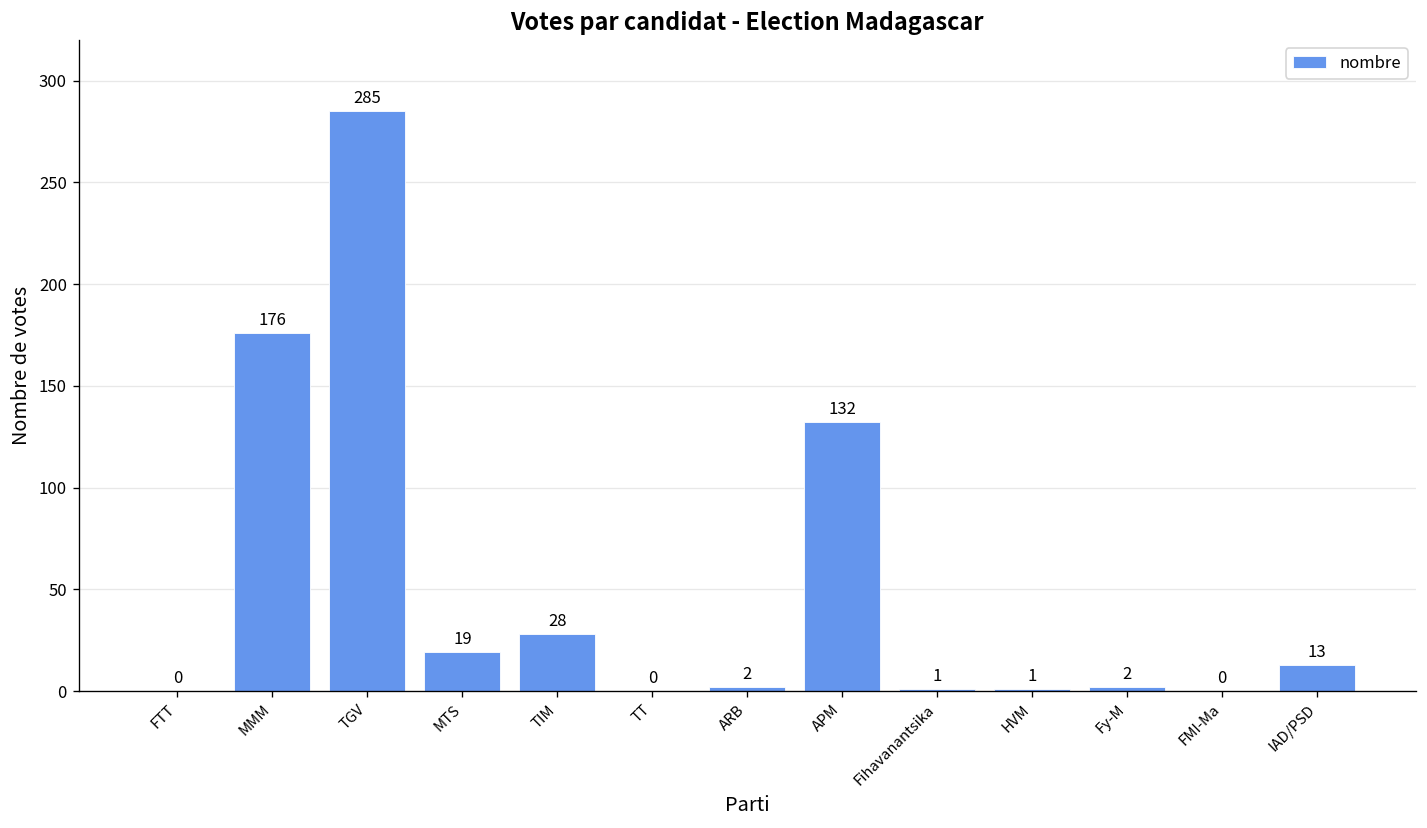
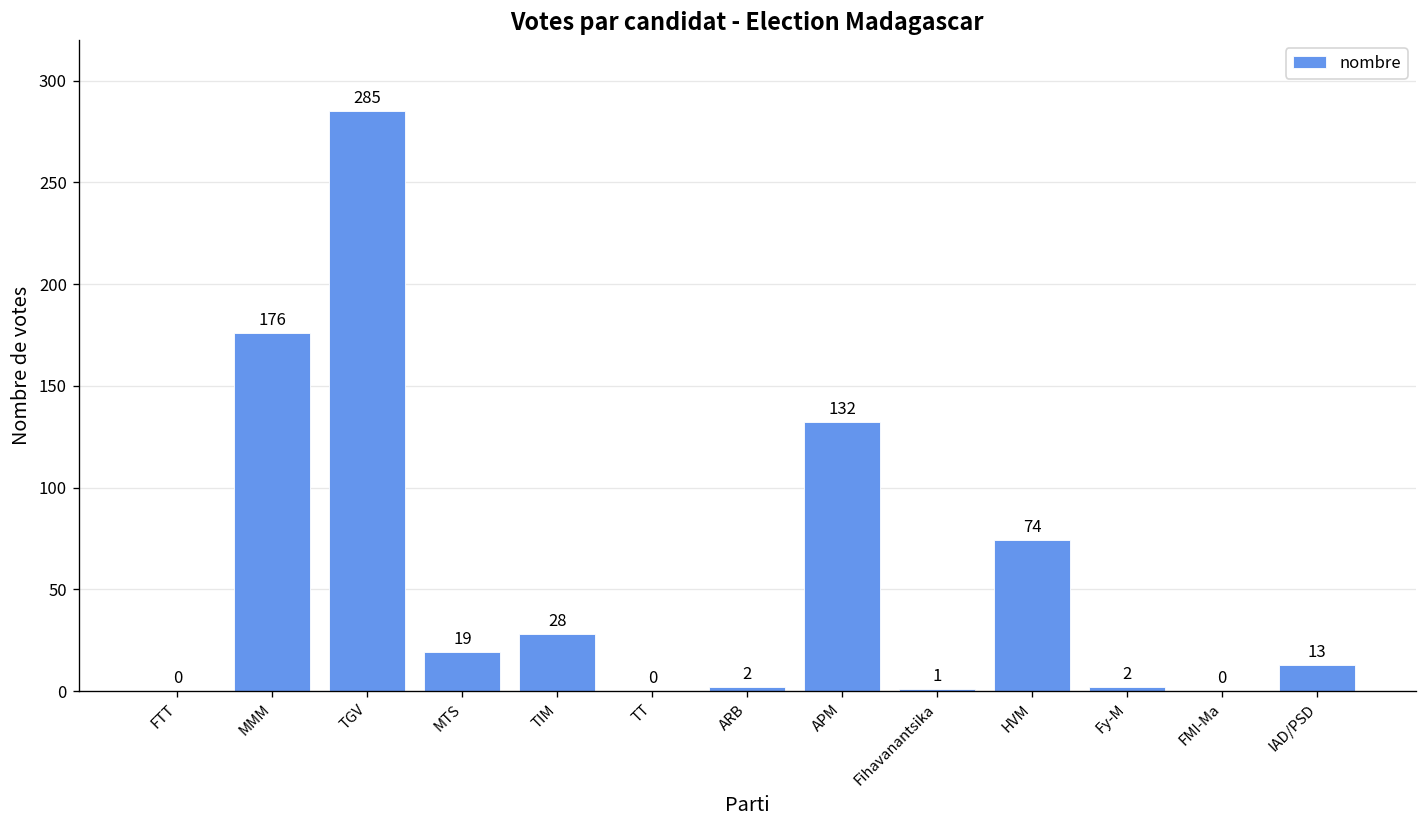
  {
    "FTT": 0,
    "MMM": 176,
    "TGV": 285,
    "MTS": 19,
    "TIM": 28,
    "TT": 0,
    "ARB": 2,
    "APM": 132,
    "Fihavanantsika": 1,
-   "HVM": 1,
+   "HVM": 74,
    "Fy-M": 2,
    "FMI-Ma": 0,
    "IAD/PSD": 13
  }
